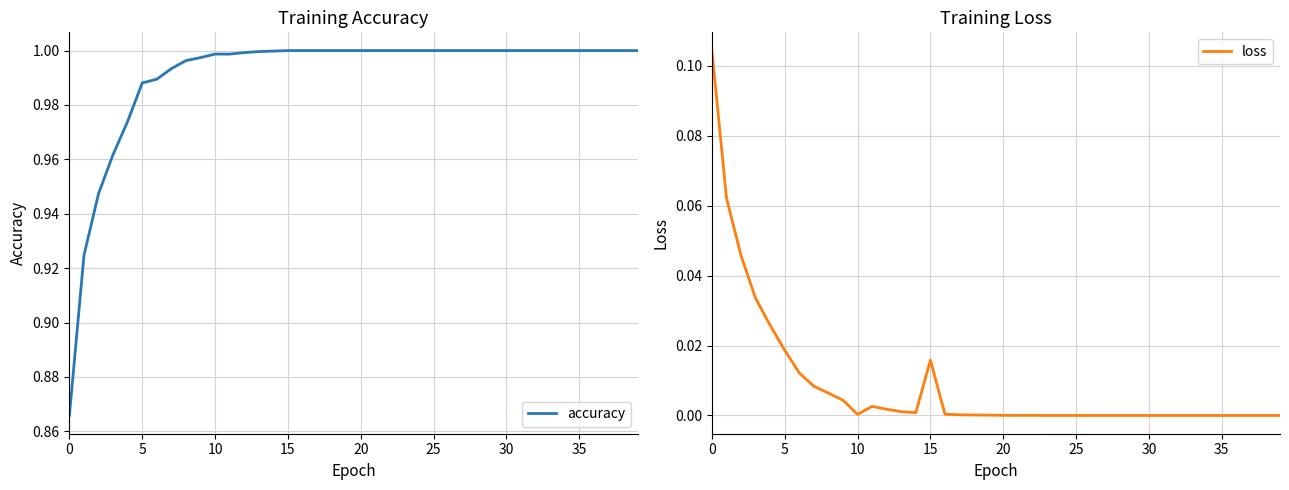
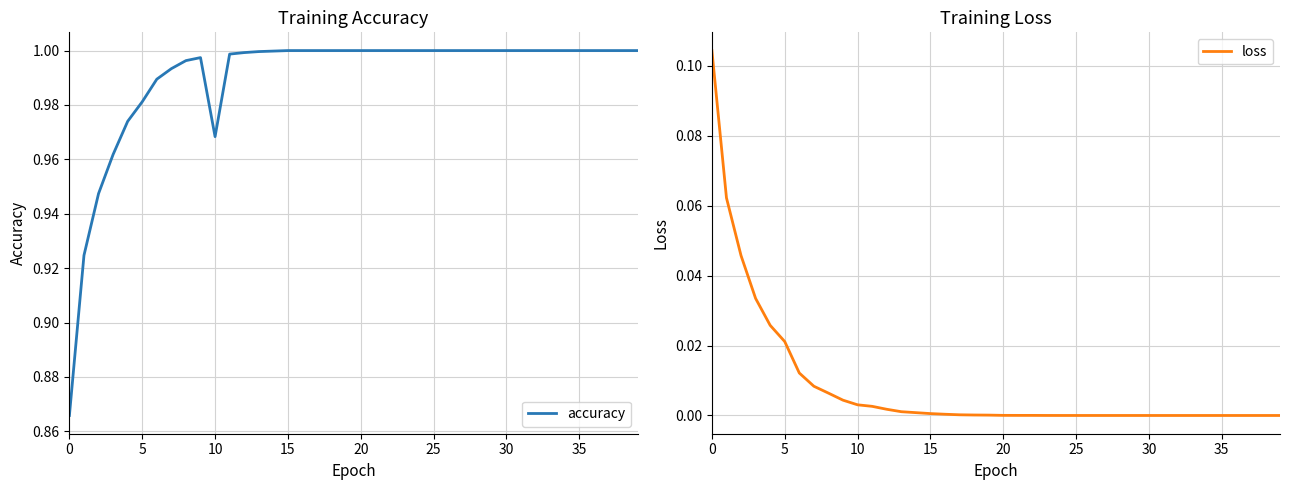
  {
    "Training Accuracy": {
      "0": 0.866,
-     "5": 0.988,
-     "10": 0.999,
+     "5": 0.981,
+     "10": 0.968,
      "15": 1.000,
      "20": 1.000,
      "25": 1.000,
      "30": 1.000,
      "35": 1.000
    },
    "Training Loss": {
      "0": 0.104,
-     "5": 0.019,
-     "10": 0.000,
-     "15": 0.016,
+     "5": 0.021,
+     "10": 0.003,
+     "15": 0.001,
      "20": 0.000,
      "25": 0.000,
      "30": 0.000,
      "35": 0.000
    }
  }
